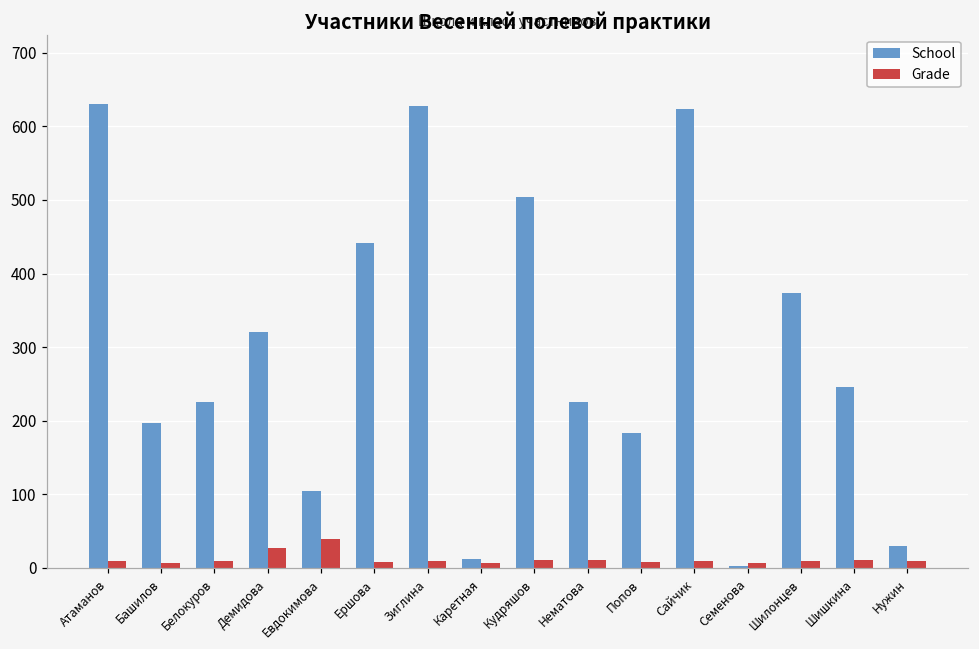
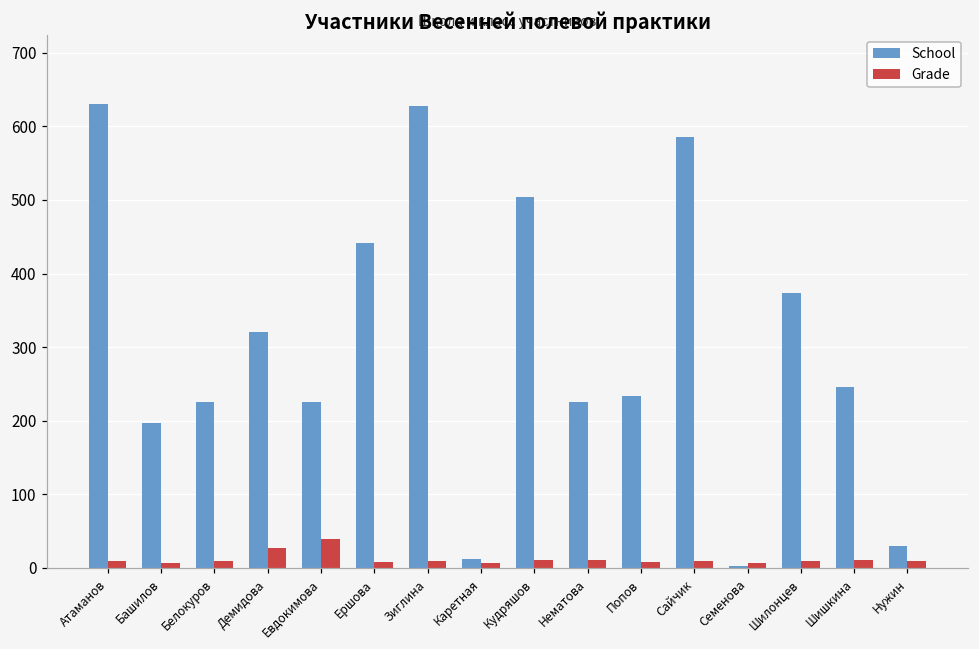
  {
    "School": {
      "Атаманов": 630,
      "Башилов": 200,
      "Белокуров": 230,
      "Демидова": 320,
-     "Евдокимова": 100,
+     "Евдокимова": 230,
      "Ершова": 440,
      "Зиглина": 630,
      "Каретная": 10,
      "Кудряшов": 500,
      "Нематова": 230,
-     "Попов": 180,
-     "Сайчик": 620,
+     "Попов": 230,
+     "Сайчик": 590,
      "Шилонцев": 370,
      "Шишкина": 250,
      "Нужин": 30
    },
    "Grade": {
      "Атаманов": 10,
      "Башилов": 10,
      "Белокуров": 10,
      "Демидова": 30,
      "Евдокимова": 40,
      "Ершова": 10,
      "Зиглина": 10,
      "Каретная": 10,
      "Кудряшов": 10,
      "Нематова": 10,
      "Попов": 10,
      "Сайчик": 10,
      "Семенова": 10,
      "Шилонцев": 10,
      "Шишкина": 10,
      "Нужин": 10
    }
  }
